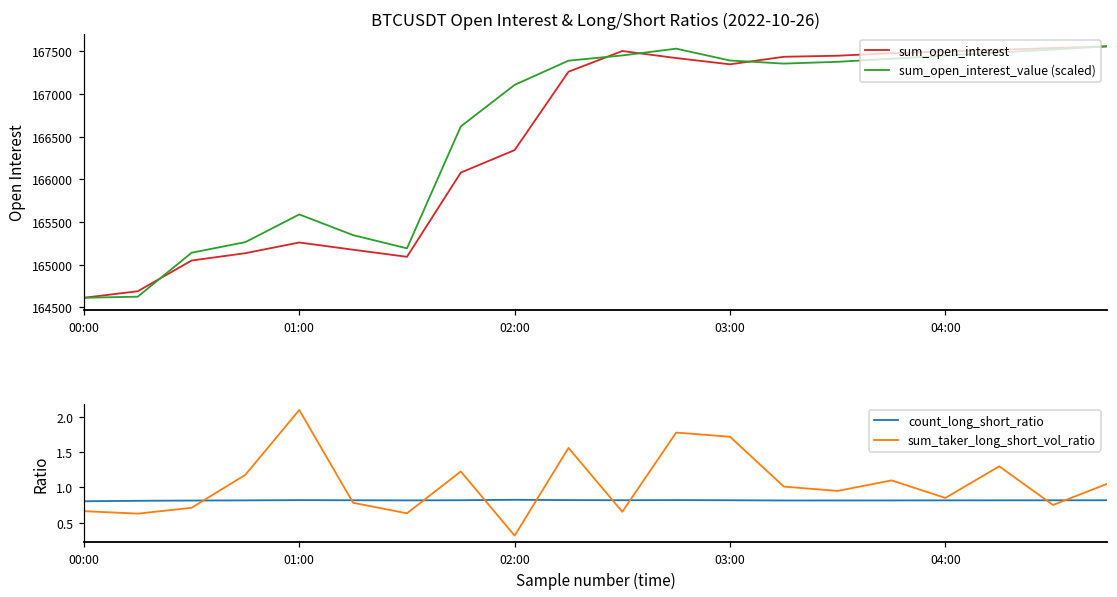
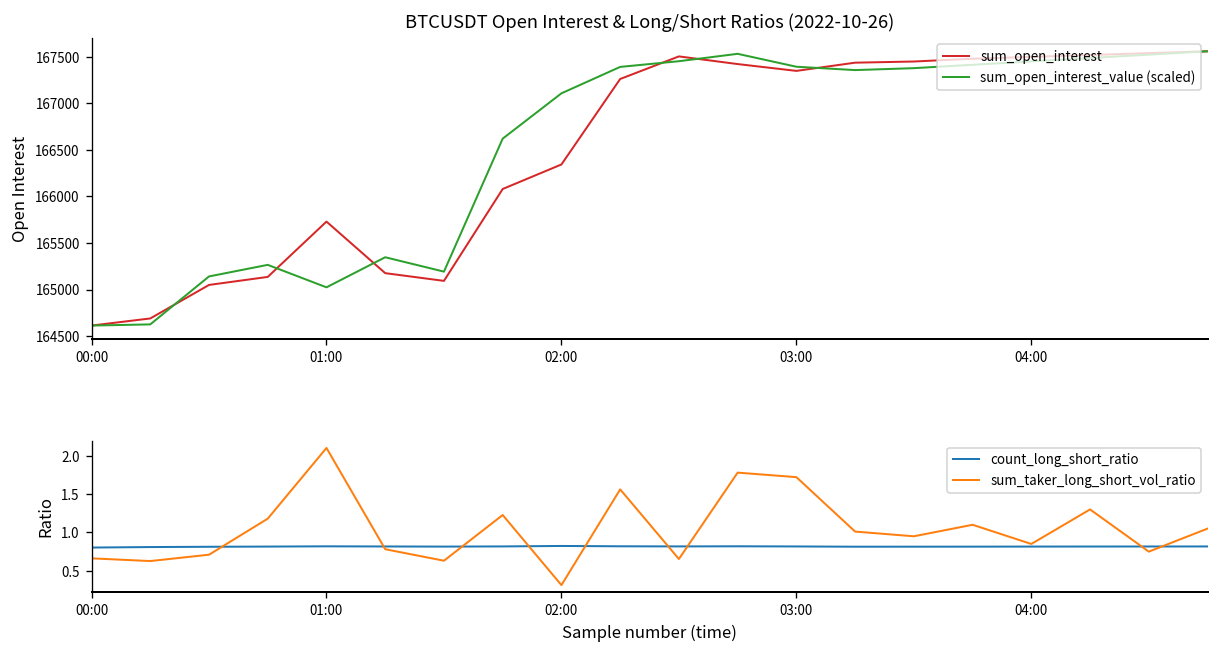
  {
    "BTCUSDT Open Interest & Long/Short Ratios (2022-10-26)": {
      "sum_open_interest": {
-       "01:00": 165300,
+       "01:00": 165700,
        "02:00": 166300,
        "03:00": 167300
      },
      "sum_open_interest_value (scaled)": {
-       "01:00": 165600,
+       "01:00": 165000,
        "02:00": 167100,
        "03:00": 167400
      }
    }
  }
